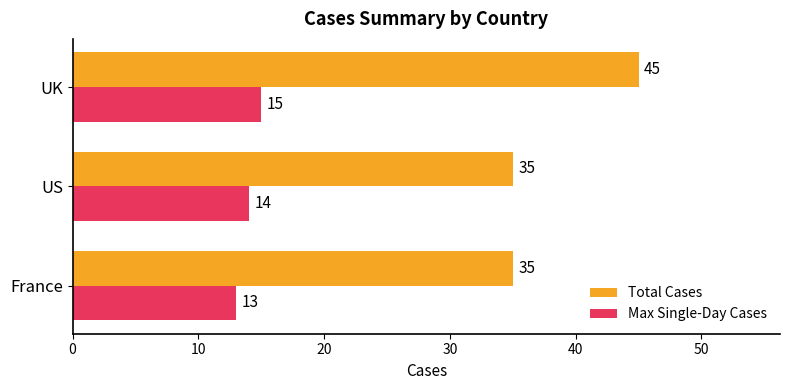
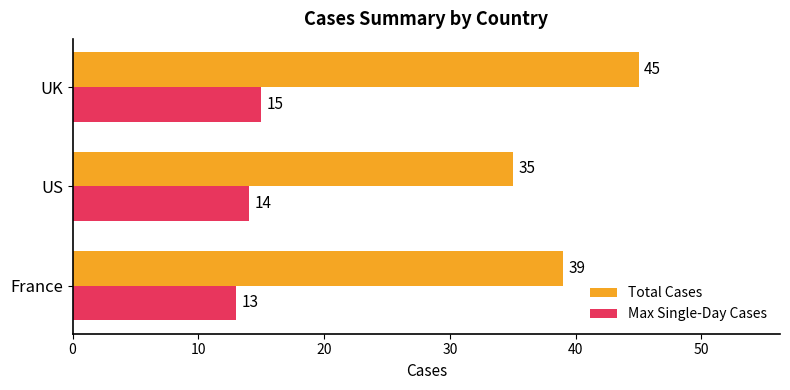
  {
    "Total Cases": {
      "UK": 45,
      "US": 35,
-     "France": 35
+     "France": 39
    },
    "Max Single-Day Cases": {
      "UK": 15,
      "US": 14,
      "France": 13
    }
  }
